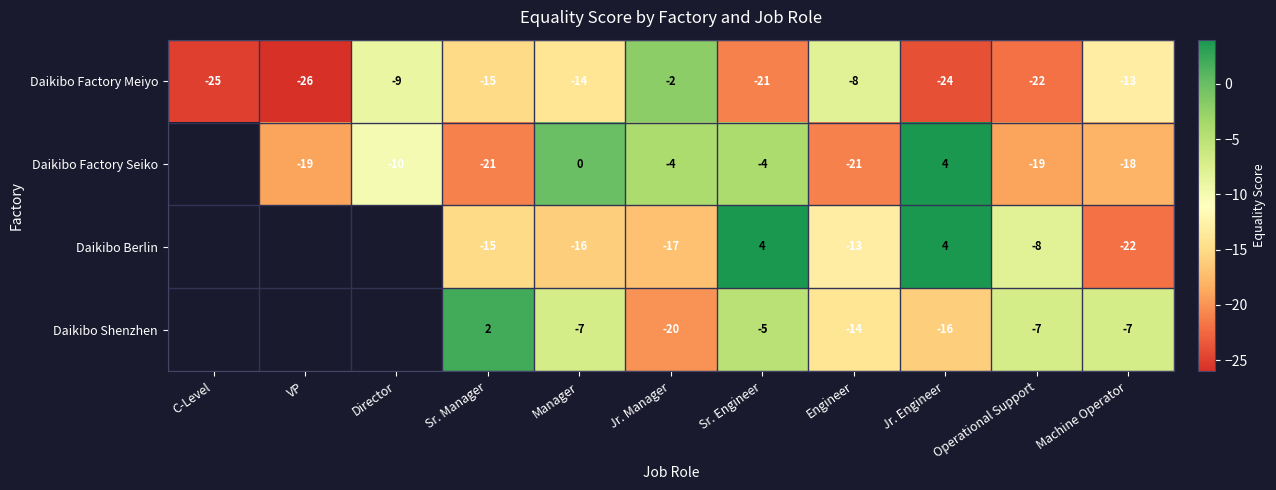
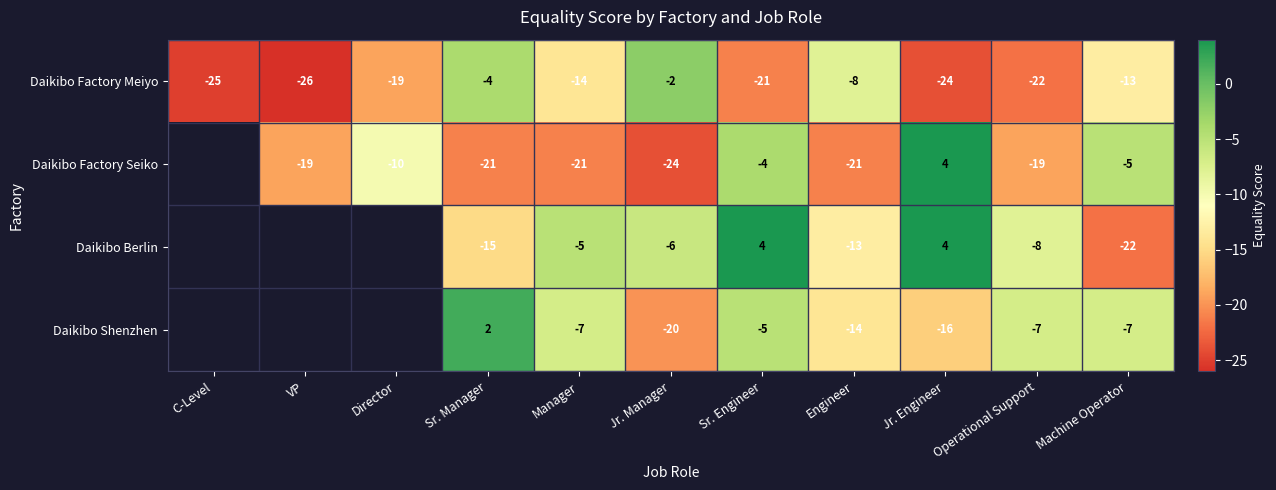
  {
    "Daikibo Factory Meiyo": {
      "C-Level": -25,
      "VP": -26,
-     "Director": -9,
-     "Sr. Manager": -15,
+     "Director": -19,
+     "Sr. Manager": -4,
      "Manager": -14,
      "Jr. Manager": -2,
      "Sr. Engineer": -21,
      "Engineer": -8,
      "Jr. Engineer": -24,
      "Operational Support": -22,
      "Machine Operator": -13
    },
    "Daikibo Factory Seiko": {
      "VP": -19,
      "Director": -10,
      "Sr. Manager": -21,
-     "Manager": 0,
-     "Jr. Manager": -4,
+     "Manager": -21,
+     "Jr. Manager": -24,
      "Sr. Engineer": -4,
      "Engineer": -21,
      "Jr. Engineer": 4,
      "Operational Support": -19,
-     "Machine Operator": -18
+     "Machine Operator": -5
    },
    "Daikibo Berlin": {
      "Sr. Manager": -15,
-     "Manager": -16,
-     "Jr. Manager": -17,
+     "Manager": -5,
+     "Jr. Manager": -6,
      "Sr. Engineer": 4,
      "Engineer": -13,
      "Jr. Engineer": 4,
      "Operational Support": -8,
      "Machine Operator": -22
    },
    "Daikibo Shenzhen": {
      "Sr. Manager": 2,
      "Manager": -7,
      "Jr. Manager": -20,
      "Sr. Engineer": -5,
      "Engineer": -14,
      "Jr. Engineer": -16,
      "Operational Support": -7,
      "Machine Operator": -7
    }
  }
